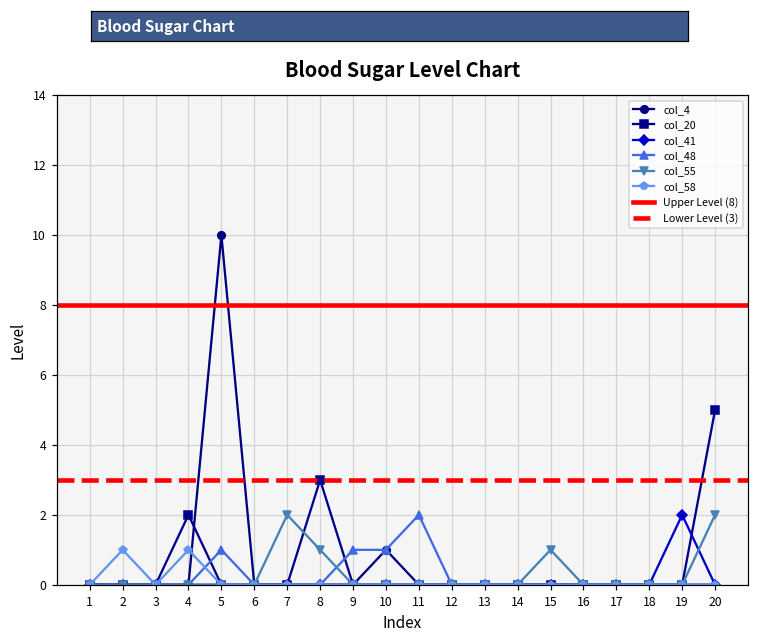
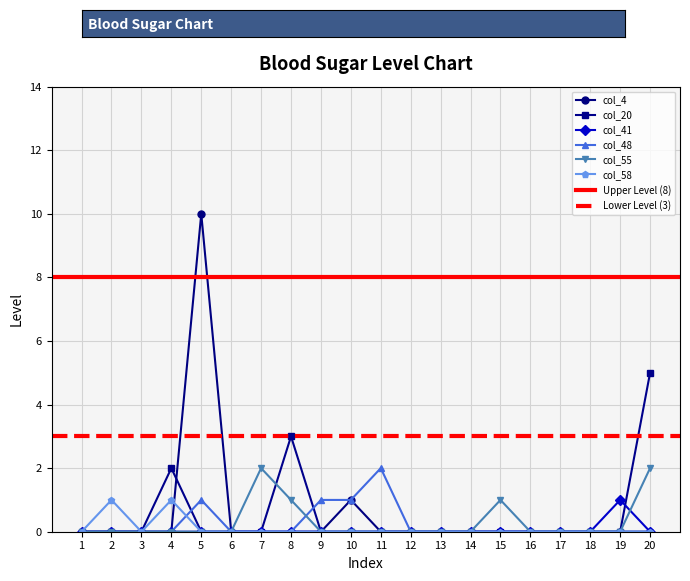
  {
    "col_41": {
-     "19": 2
+     "19": 1
    }
  }
